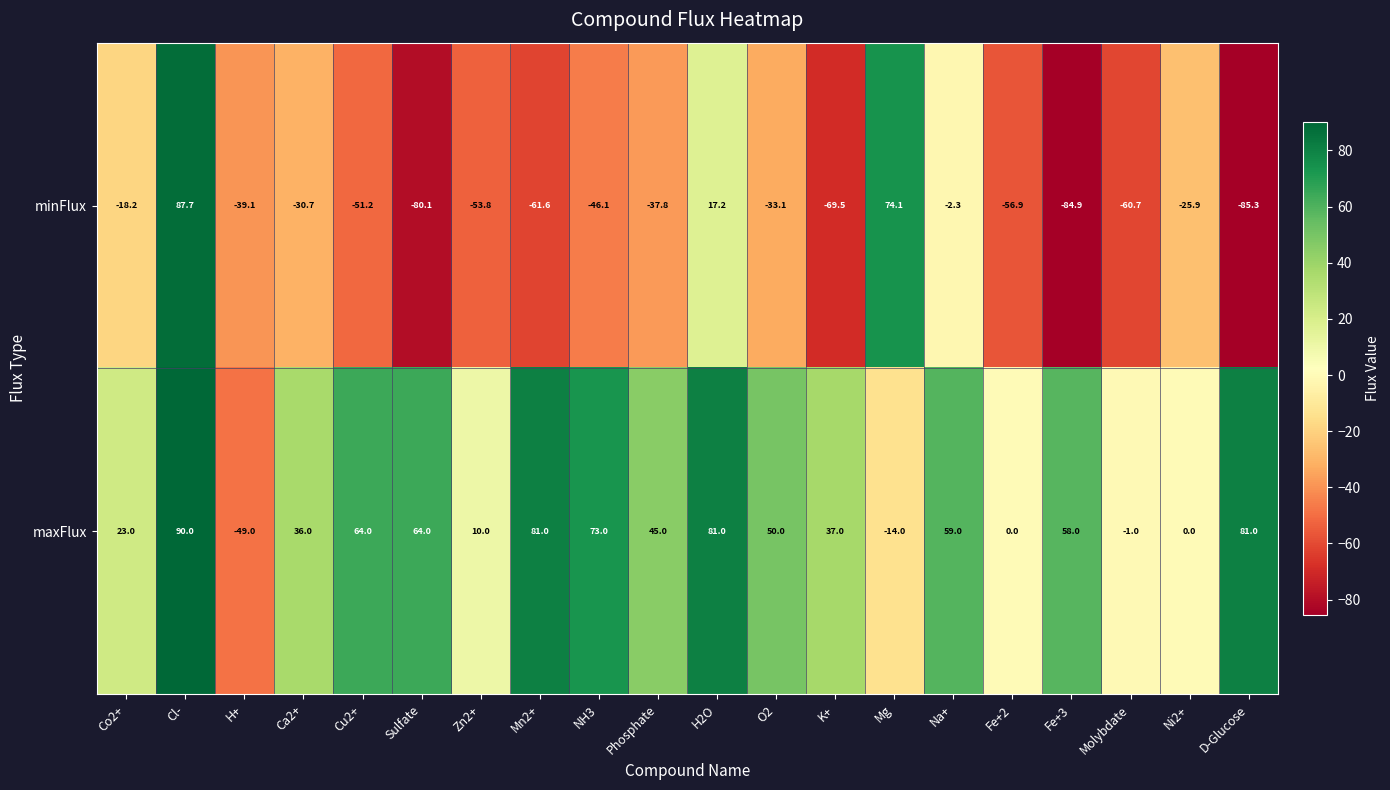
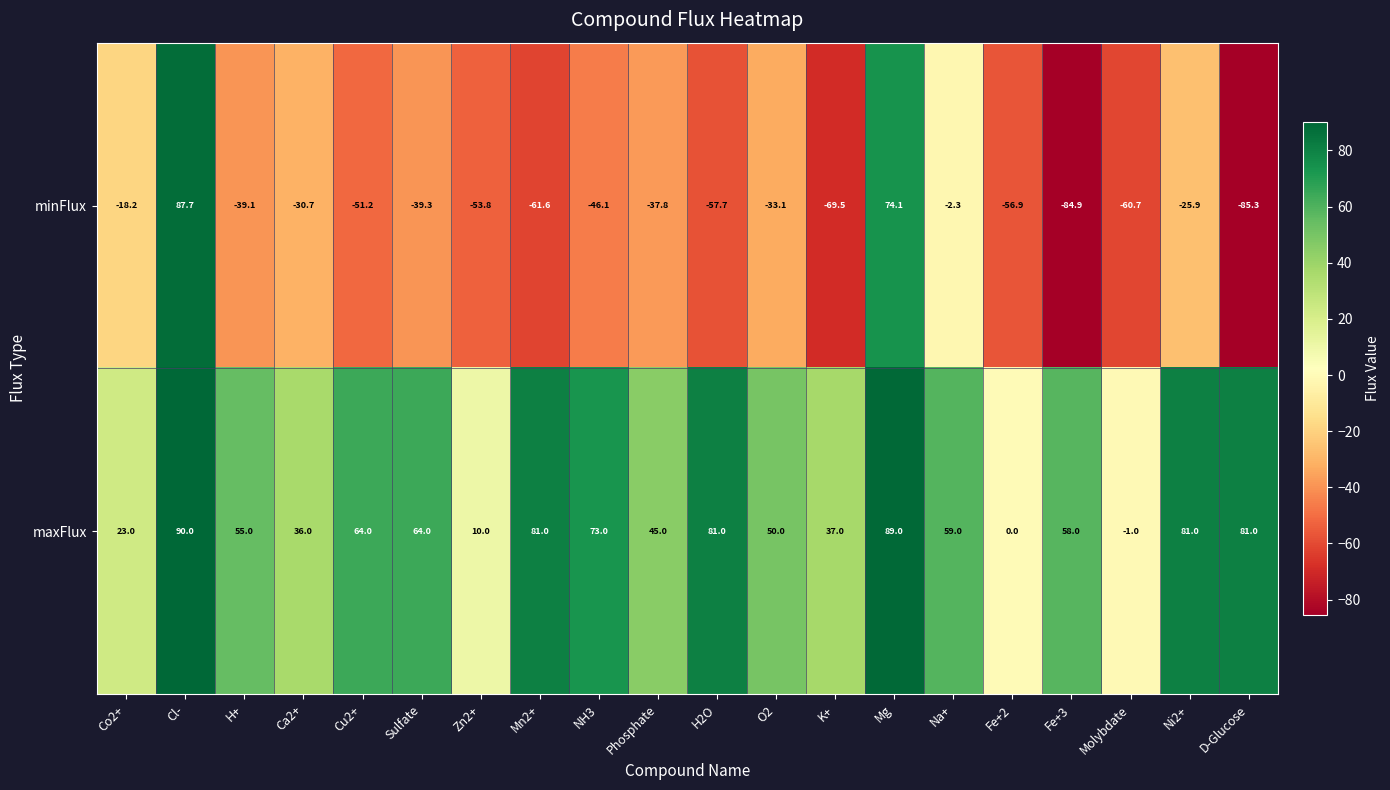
  {
    "minFlux": {
      "Co2+": -18.2,
      "Cl-": 87.7,
      "H+": -39.1,
      "Ca2+": -30.7,
      "Cu2+": -51.2,
-     "Sulfate": -80.1,
+     "Sulfate": -39.3,
      "Zn2+": -53.8,
      "Mn2+": -61.6,
      "NH3": -46.1,
      "Phosphate": -37.8,
-     "H2O": 17.2,
+     "H2O": -57.7,
      "O2": -33.1,
      "K+": -69.5,
      "Mg": 74.1,
      "Na+": -2.3,
      "Fe+2": -56.9,
      "Fe+3": -84.9,
      "Molybdate": -60.7,
      "Ni2+": -25.9,
      "D-Glucose": -85.3
    },
    "maxFlux": {
      "Co2+": 23.0,
      "Cl-": 90.0,
-     "H+": -49.0,
+     "H+": 55.0,
      "Ca2+": 36.0,
      "Cu2+": 64.0,
      "Sulfate": 64.0,
      "Zn2+": 10.0,
      "Mn2+": 81.0,
      "NH3": 73.0,
      "Phosphate": 45.0,
      "H2O": 81.0,
      "O2": 50.0,
      "K+": 37.0,
-     "Mg": -14.0,
+     "Mg": 89.0,
      "Na+": 59.0,
      "Fe+2": 0.0,
      "Fe+3": 58.0,
      "Molybdate": -1.0,
-     "Ni2+": 0.0,
+     "Ni2+": 81.0,
      "D-Glucose": 81.0
    }
  }
